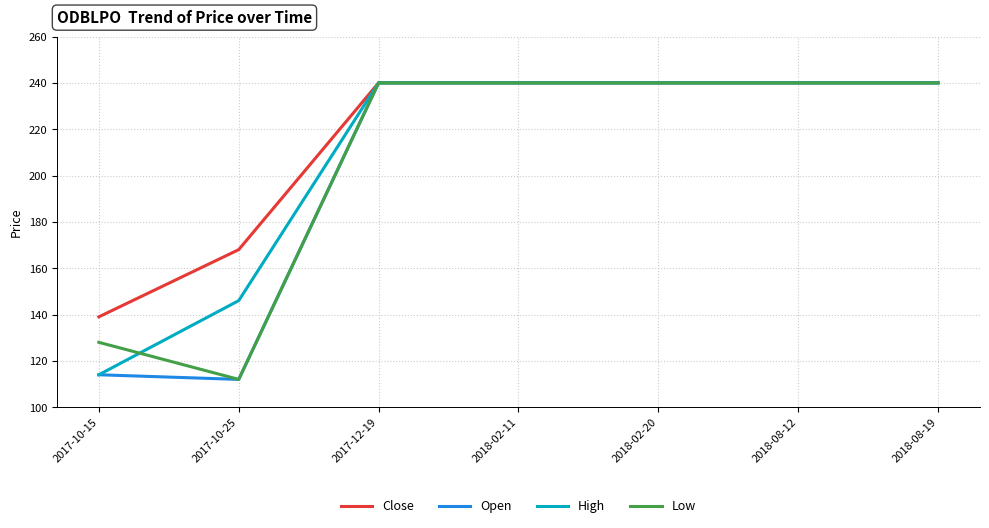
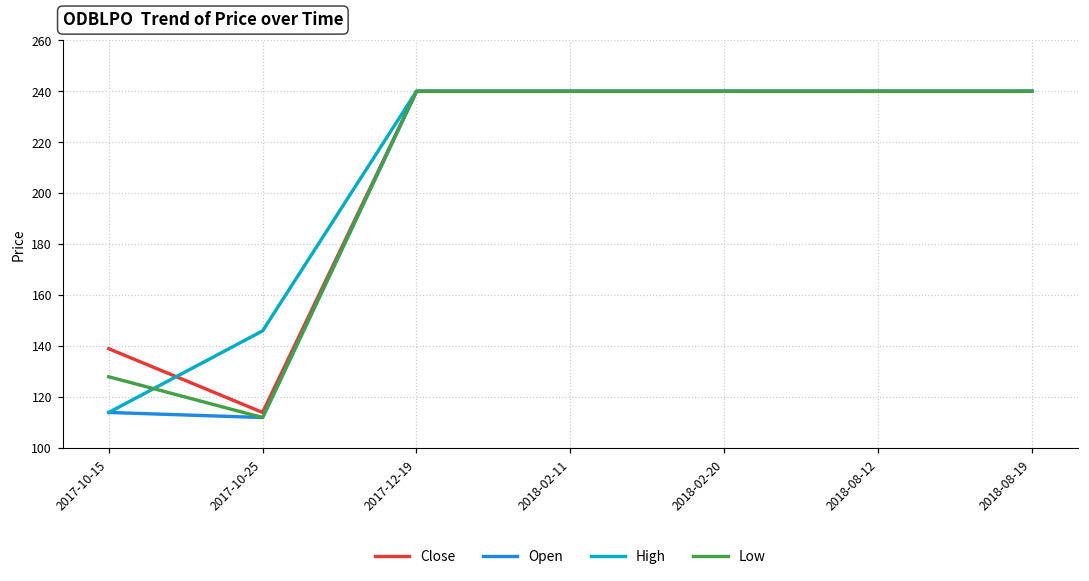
  {
    "Close": {
      "2017-10-15": 139,
-     "2017-10-25": 168
+     "2017-10-25": 114
    },
    "Low": {
      "2017-10-15": 128
    }
  }
